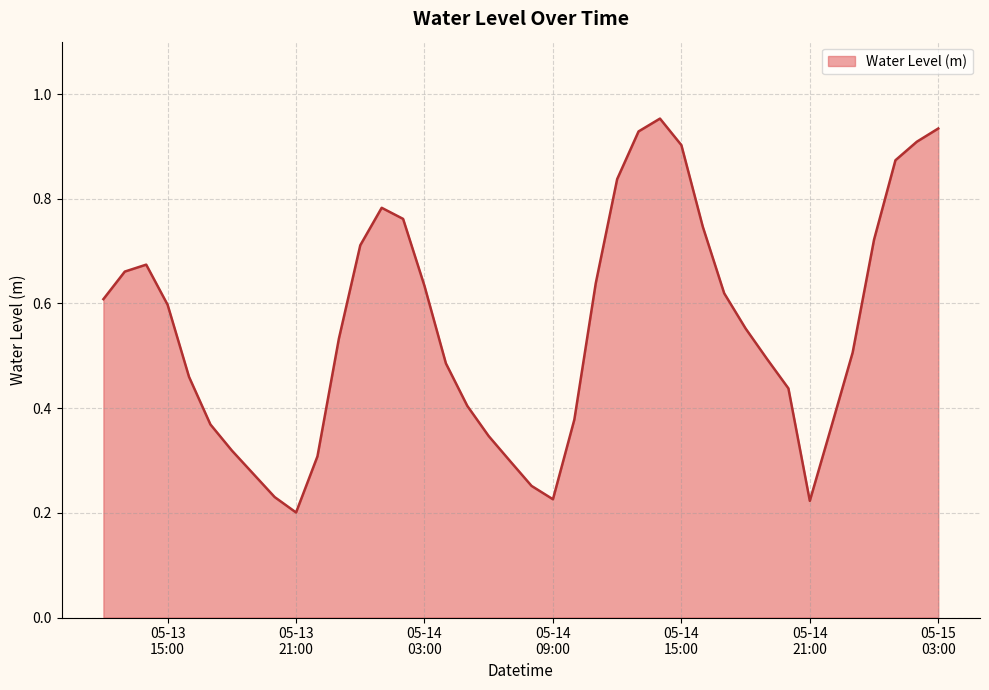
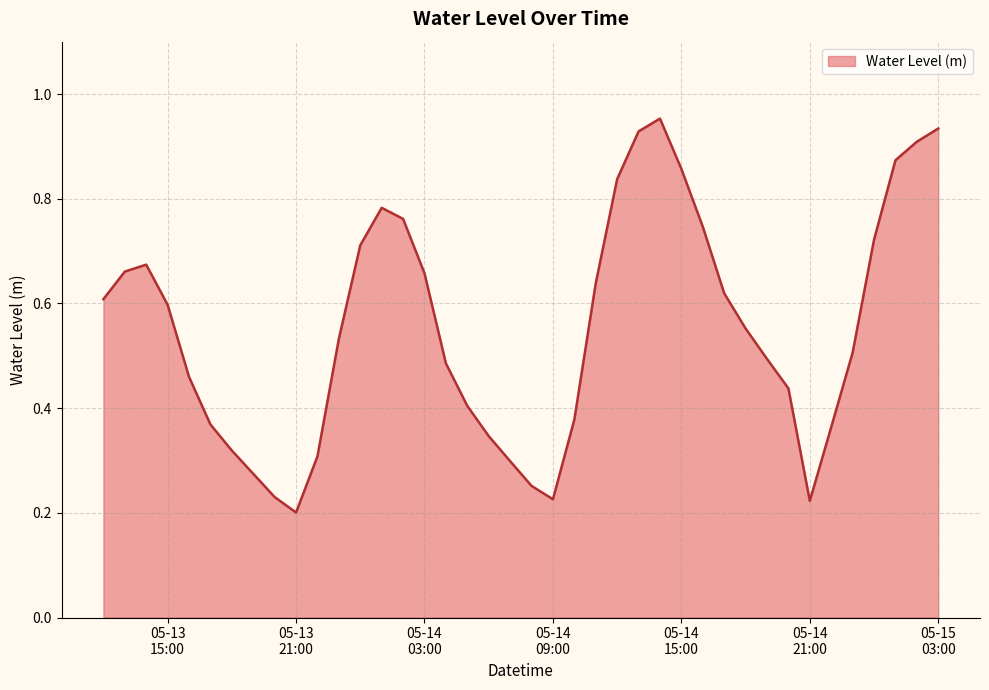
  {
    "05-13 15:00": 0.60,
    "05-13 21:00": 0.20,
-   "05-14 03:00": 0.63,
+   "05-14 03:00": 0.66,
    "05-14 09:00": 0.23,
-   "05-14 15:00": 0.90,
+   "05-14 15:00": 0.86,
    "05-14 21:00": 0.22,
    "05-15 03:00": 0.93
  }
